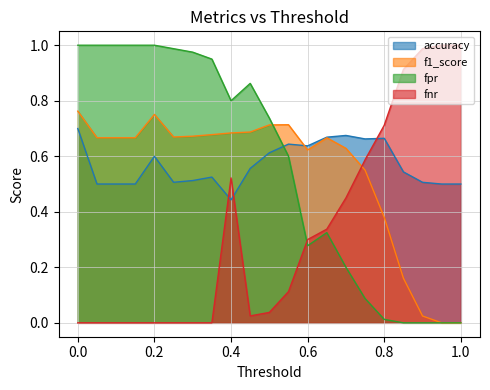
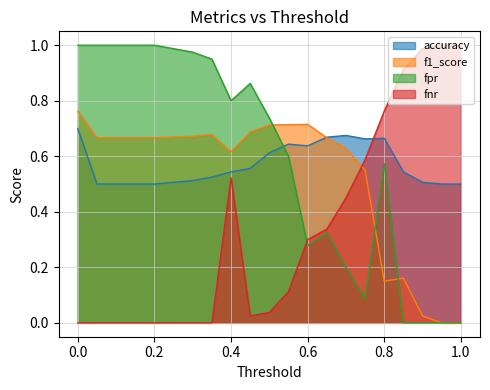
  {
    "accuracy": {
      "0.0": 0.70,
-     "0.2": 0.6,
-     "0.4": 0.44,
+     "0.2": 0.5,
+     "0.4": 0.54,
      "0.6": 0.64,
      "0.8": 0.66,
      "1.0": 0.50
    },
    "f1_score": {
      "0.0": 0.76,
-     "0.2": 0.75,
-     "0.4": 0.68,
-     "0.6": 0.62,
-     "0.8": 0.38
+     "0.2": 0.67,
+     "0.4": 0.62,
+     "0.6": 0.72,
+     "0.8": 0.15
    },
    "fpr": {
      "0.0": 1.00,
      "0.2": 1.00,
      "0.4": 0.80,
      "0.6": 0.28,
-     "0.8": 0.01
+     "0.8": 0.57
    },
    "fnr": {
      "0.0": 0.00,
      "0.2": 0.00,
      "0.4": 0.52,
      "0.6": 0.30,
-     "0.8": 0.71
+     "0.8": 0.76
    }
  }
